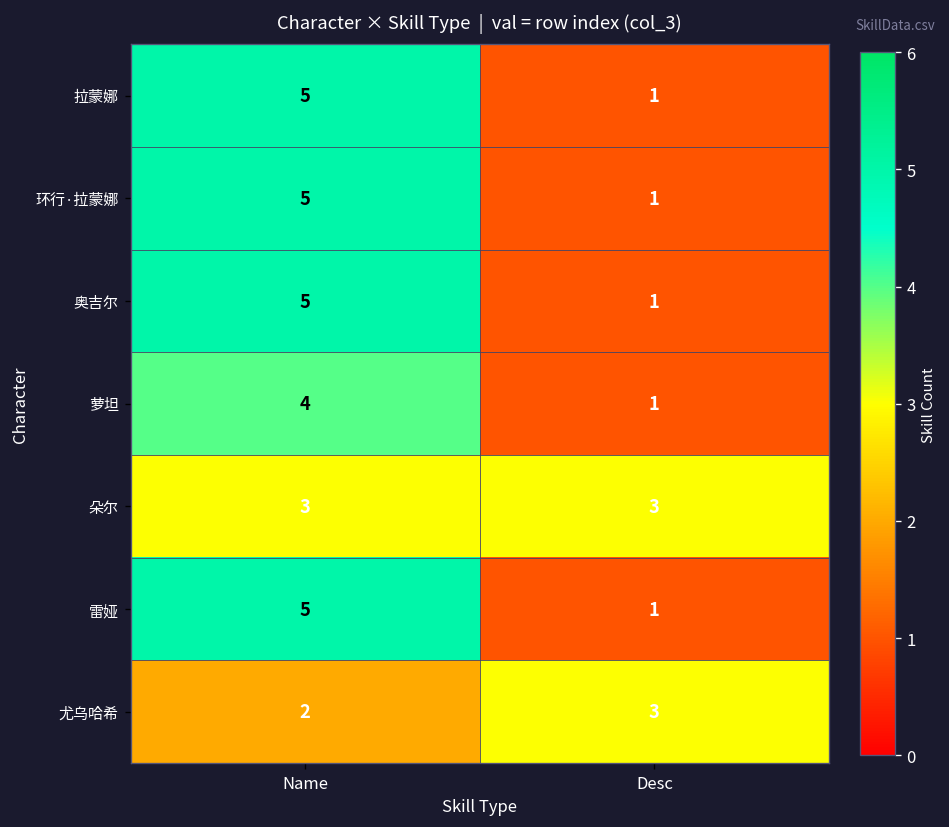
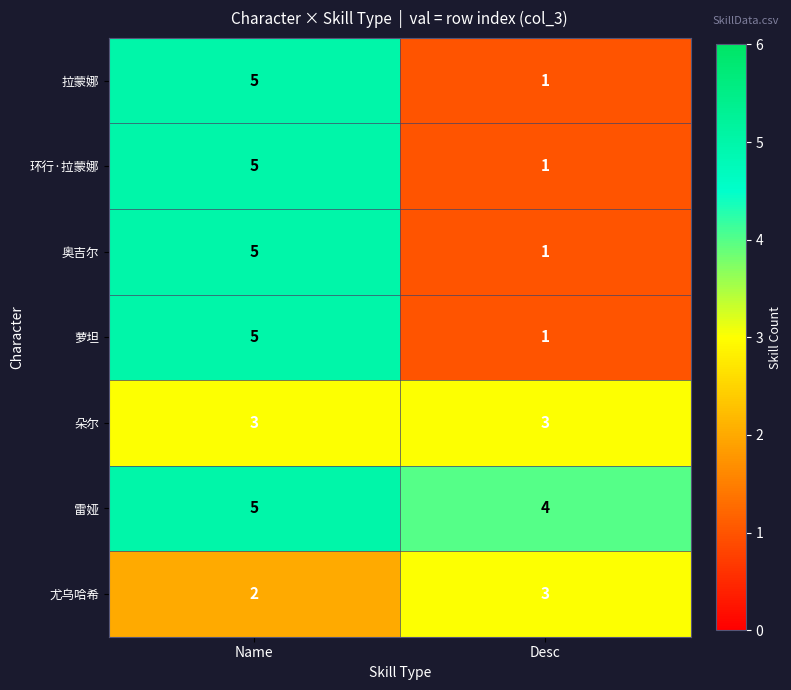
  {
    "拉蒙娜": {
      "Name": 5,
      "Desc": 1
    },
    "环行·拉蒙娜": {
      "Name": 5,
      "Desc": 1
    },
    "奥吉尔": {
      "Name": 5,
      "Desc": 1
    },
    "萝坦": {
-     "Name": 4,
+     "Name": 5,
      "Desc": 1
    },
    "朵尔": {
      "Name": 3,
      "Desc": 3
    },
    "雷娅": {
      "Name": 5,
-     "Desc": 1
+     "Desc": 4
    },
    "尤乌哈希": {
      "Name": 2,
      "Desc": 3
    }
  }
